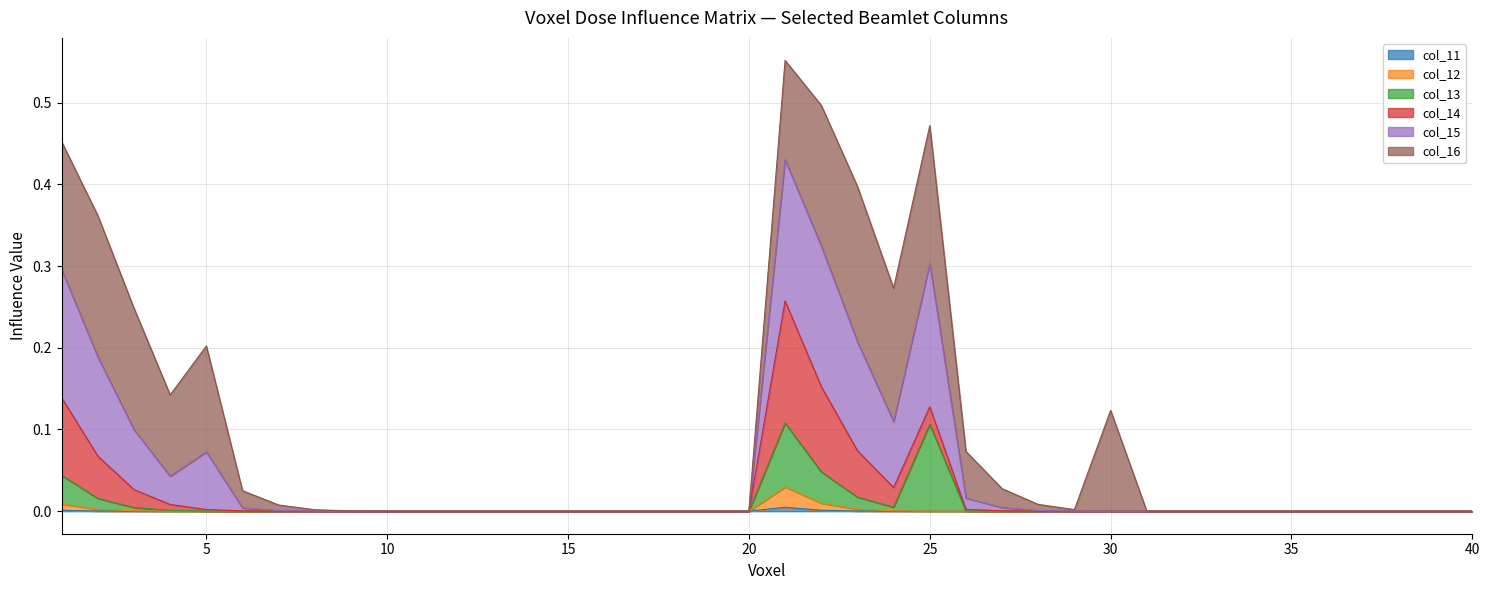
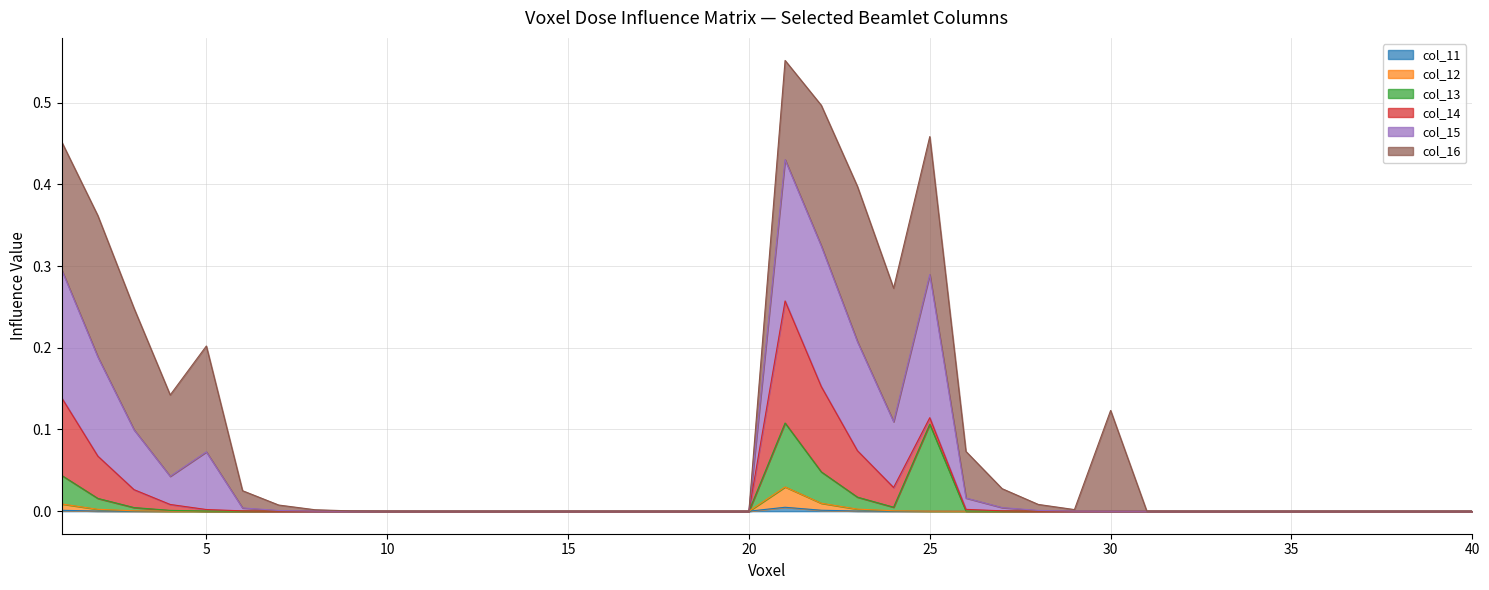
  {
    "col_13": {
      "25": 0.11
    },
    "col_14": {
-     "25": 0.02
+     "25": 0.01
    },
    "col_15": {
      "5": 0.07,
      "25": 0.18
    },
    "col_16": {
      "5": 0.13,
      "25": 0.17,
      "30": 0.12
    }
  }
